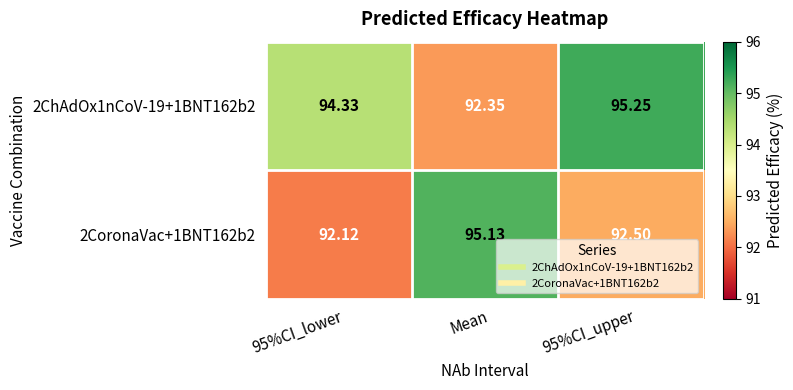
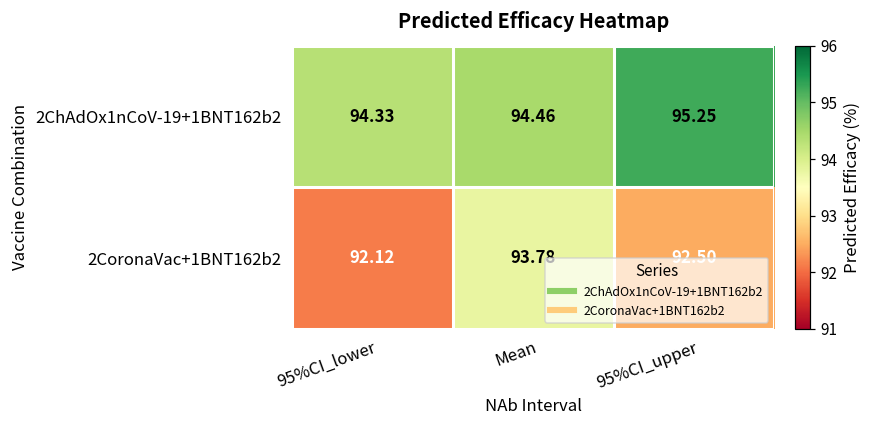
  {
    "2ChAdOx1nCoV-19+1BNT162b2": {
      "95%CI_lower": 94.33,
-     "Mean": 92.35,
+     "Mean": 94.46,
      "95%CI_upper": 95.25
    },
    "2CoronaVac+1BNT162b2": {
      "95%CI_lower": 92.12,
-     "Mean": 95.13
+     "Mean": 93.78
    }
  }
